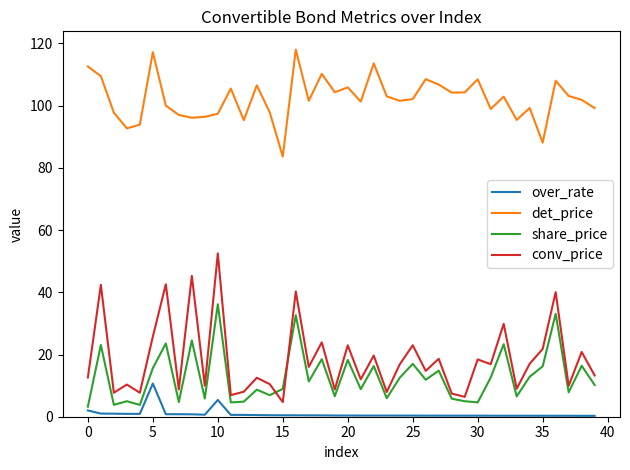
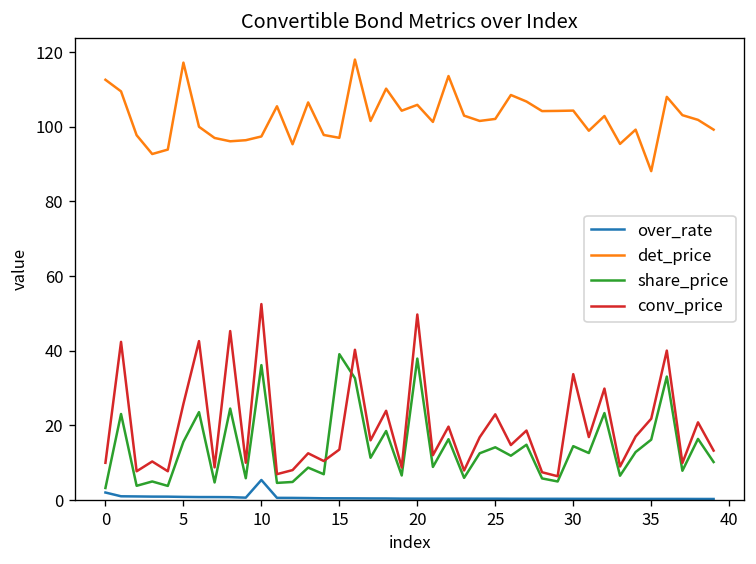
  {
    "over_rate": {
      "0": 2,
-     "5": 11,
+     "5": 1,
      "10": 5,
      "15": 0,
      "20": 0,
      "25": 0,
      "30": 0,
      "35": 0
    },
    "det_price": {
      "0": 113,
      "5": 117,
      "10": 97,
-     "15": 84,
+     "15": 97,
      "20": 106,
      "25": 102,
-     "30": 108,
+     "30": 104,
      "35": 88
    },
    "share_price": {
      "0": 3,
      "5": 16,
      "10": 36,
-     "15": 9,
-     "20": 18,
-     "25": 17,
-     "30": 5,
+     "15": 39,
+     "20": 38,
+     "25": 14,
+     "30": 14,
      "35": 16
    },
    "conv_price": {
-     "0": 13,
+     "0": 10,
      "5": 26,
      "10": 53,
-     "15": 5,
-     "20": 23,
+     "15": 14,
+     "20": 50,
      "25": 23,
-     "30": 18,
+     "30": 34,
      "35": 22
    }
  }
